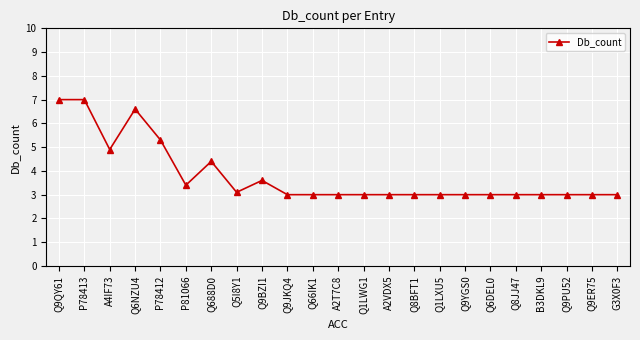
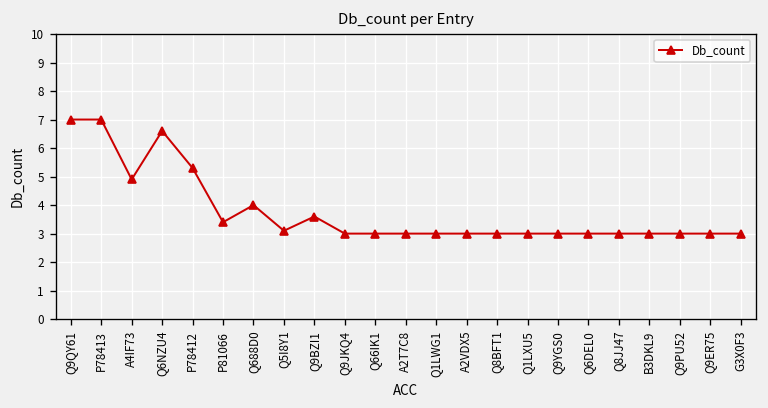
  {
    "Q9QY61": 7.0,
    "P78413": 7.0,
    "A4IF73": 4.9,
    "Q6NZU4": 6.6,
    "P78412": 5.3,
    "P81066": 3.4,
-   "Q688D0": 4.4,
+   "Q688D0": 4.0,
    "Q5I8Y1": 3.1,
    "Q9BZI1": 3.6,
    "Q9JKQ4": 3.0,
    "Q66IK1": 3.0,
    "A2T7C8": 3.0,
    "Q1LWG1": 3.0,
    "A2VDX5": 3.0,
    "Q8BFT1": 3.0,
    "Q1LXU5": 3.0,
    "Q9YGS0": 3.0,
    "Q6DEL0": 3.0,
    "Q8JJ47": 3.0,
    "B3DKL9": 3.0,
    "Q9PU52": 3.0,
    "Q9ER75": 3.0,
    "G3X0F3": 3.0
  }
